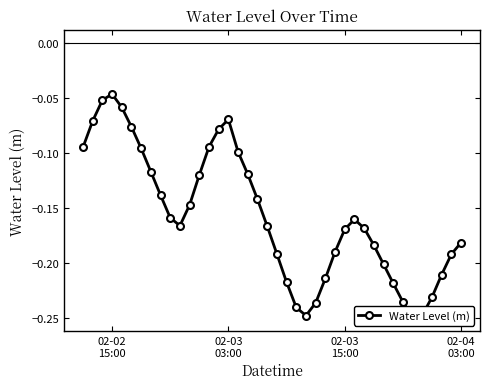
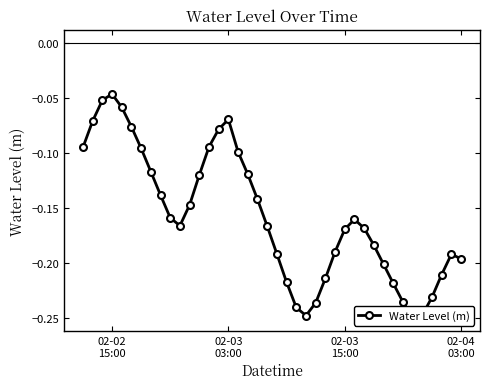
  {
    "02-02 15:00": -0.046,
    "02-03 03:00": -0.069,
    "02-03 15:00": -0.169,
-   "02-04 03:00": -0.181
+   "02-04 03:00": -0.196
  }
